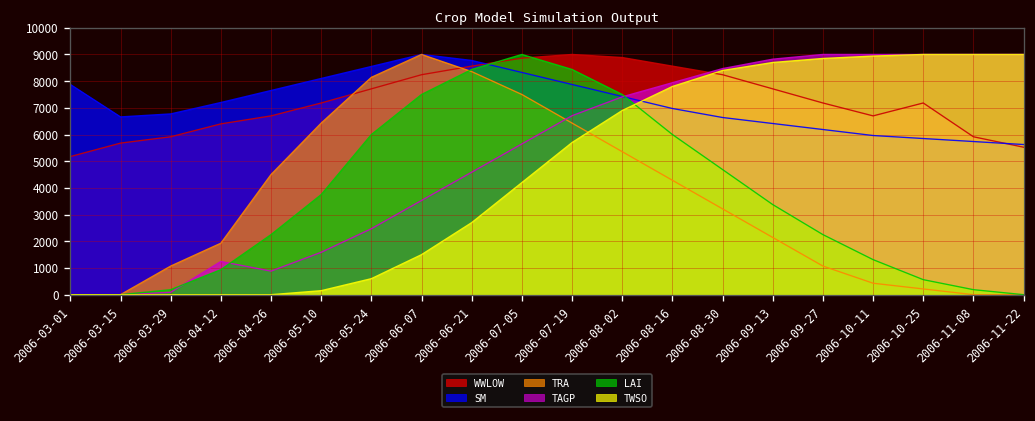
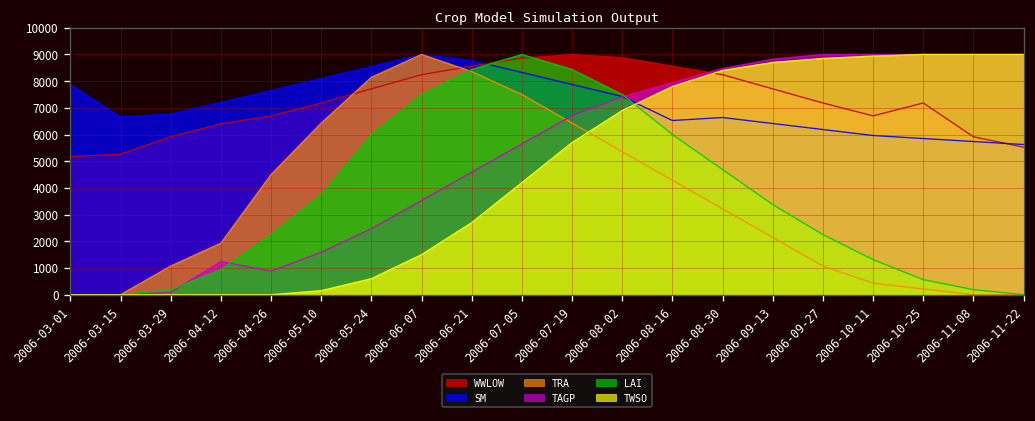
  {
    "WWLOW": {
      "2006-03-01": 5200,
-     "2006-03-15": 5700,
+     "2006-03-15": 5300,
      "2006-03-29": 5900,
      "2006-04-12": 6400,
      "2006-04-26": 6700,
      "2006-05-10": 7200,
      "2006-05-24": 7700,
      "2006-06-07": 8200,
      "2006-06-21": 8600,
      "2006-07-05": 8900,
      "2006-07-19": 9000,
      "2006-08-02": 8900,
      "2006-08-16": 8600,
      "2006-08-30": 8200,
      "2006-09-13": 7700,
      "2006-09-27": 7200,
      "2006-10-11": 6700,
      "2006-10-25": 7200,
      "2006-11-08": 5900
    },
    "SM": {
      "2006-03-01": 7900,
      "2006-03-15": 6700,
      "2006-03-29": 6800,
      "2006-04-12": 7200,
      "2006-04-26": 7700,
      "2006-05-10": 8100,
      "2006-05-24": 8600,
      "2006-06-21": 8800,
      "2006-07-05": 8300,
      "2006-07-19": 7900,
-     "2006-08-16": 7000,
+     "2006-08-16": 6500,
      "2006-08-30": 6600,
      "2006-09-13": 6400,
      "2006-09-27": 6200,
      "2006-10-11": 6000,
      "2006-10-25": 5900,
      "2006-11-08": 5700
    },
    "TRA": {
      "2006-03-29": 1100,
      "2006-04-12": 1900,
      "2006-04-26": 4500,
      "2006-05-10": 6400,
      "2006-05-24": 8100,
      "2006-07-05": 7500,
      "2006-07-19": 6400,
      "2006-08-02": 5400,
      "2006-08-16": 4300,
      "2006-08-30": 3200,
      "2006-09-13": 2100,
      "2006-09-27": 1100,
      "2006-10-11": 400,
      "2006-10-25": 200,
      "2006-11-08": 0
    },
    "TAGP": {
      "2006-04-12": 1200,
      "2006-04-26": 900,
      "2006-05-10": 1600,
      "2006-05-24": 2500,
      "2006-06-07": 3500,
      "2006-06-21": 4600,
      "2006-07-05": 5600,
      "2006-07-19": 6700,
      "2006-08-16": 7900,
      "2006-09-13": 8800,
      "2006-09-27": 9000
    },
    "LAI": {
      "2006-04-12": 900,
      "2006-04-26": 2300,
      "2006-05-10": 3800,
      "2006-05-24": 6000,
      "2006-06-07": 7500,
      "2006-07-05": 9000,
      "2006-07-19": 8400,
      "2006-08-16": 6000,
      "2006-08-30": 4700,
      "2006-09-13": 3400,
      "2006-09-27": 2300,
      "2006-10-11": 1300,
      "2006-10-25": 600,
      "2006-11-08": 200
    },
    "TWSO": {
      "2006-04-12": 0,
      "2006-04-26": 0,
      "2006-05-10": 200,
      "2006-05-24": 600,
      "2006-06-07": 1500,
      "2006-06-21": 2700,
      "2006-07-05": 4200,
      "2006-07-19": 5700,
      "2006-08-02": 6900,
      "2006-08-16": 7800,
      "2006-09-13": 8700,
      "2006-09-27": 8900
    }
  }
